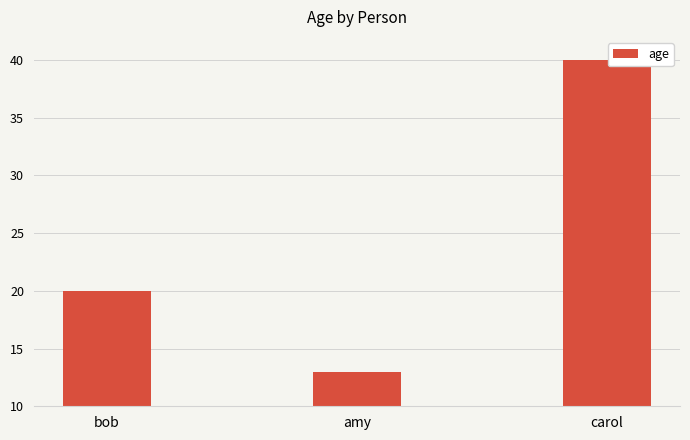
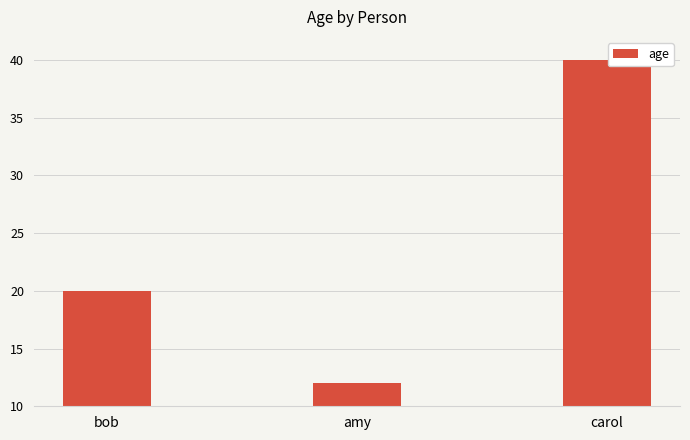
  {
    "bob": 20,
-   "amy": 13,
+   "amy": 12,
    "carol": 40
  }
